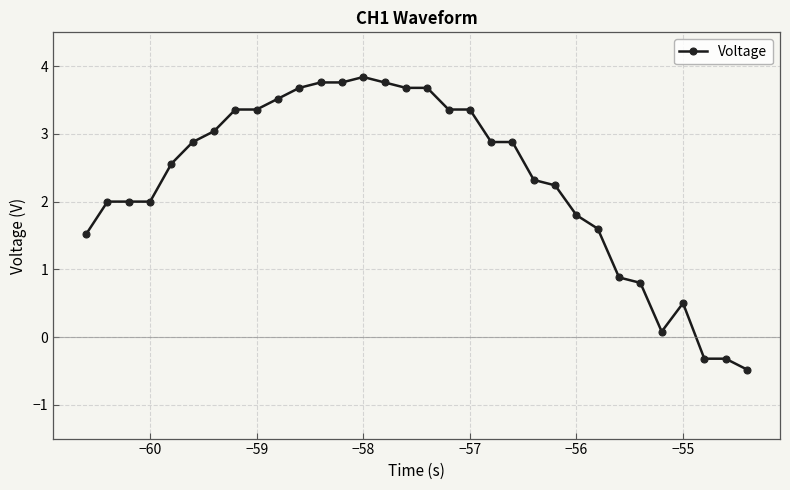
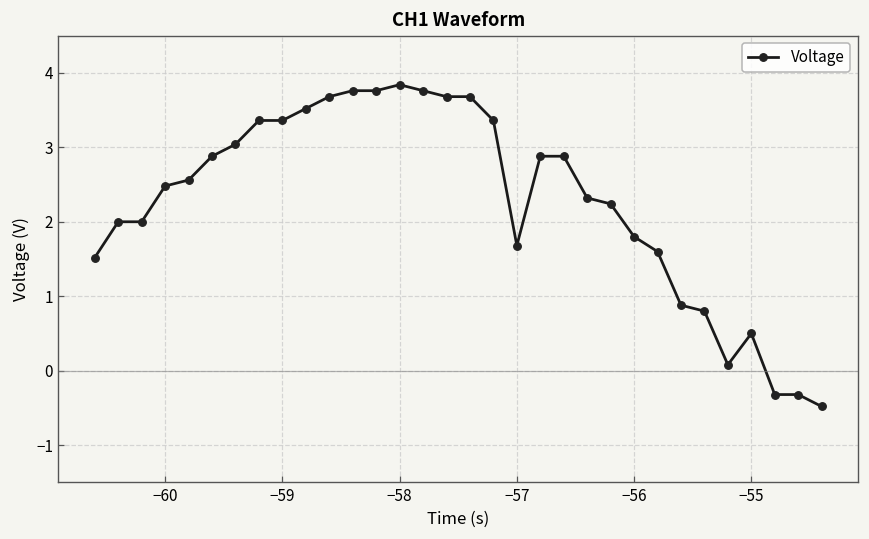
  {
-   "−60": 2.0,
+   "−60": 2.5,
    "−59": 3.4,
    "−58": 3.8,
-   "−57": 3.4,
+   "−57": 1.7,
    "−56": 1.8,
    "−55": 0.5
  }
